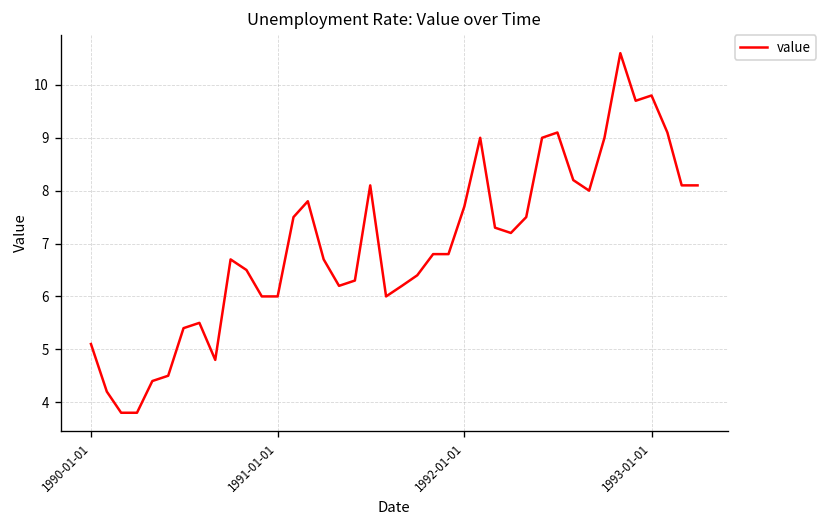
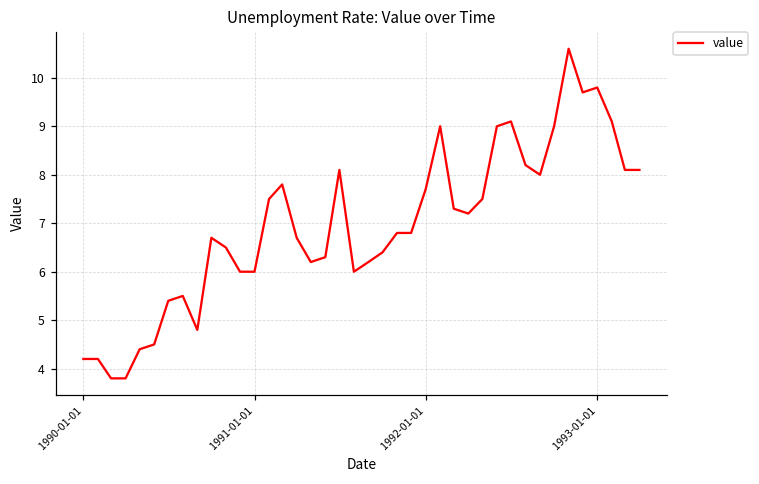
  {
-   "1990-01-01": 5.1,
+   "1990-01-01": 4.2,
    "1991-01-01": 6.0,
    "1992-01-01": 7.7,
    "1993-01-01": 9.8
  }
